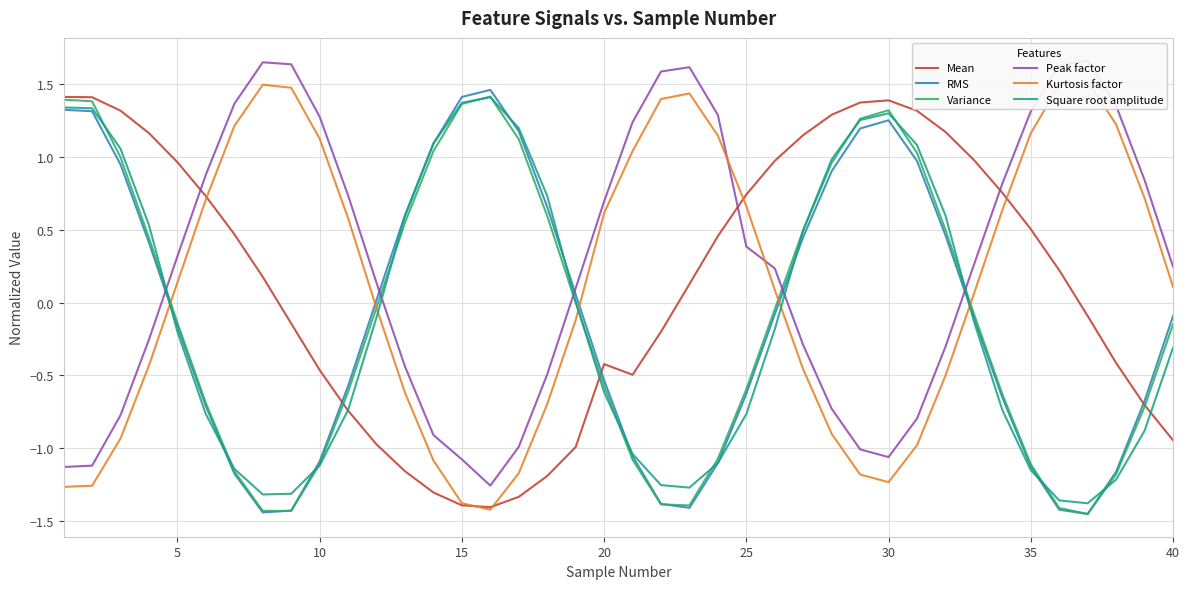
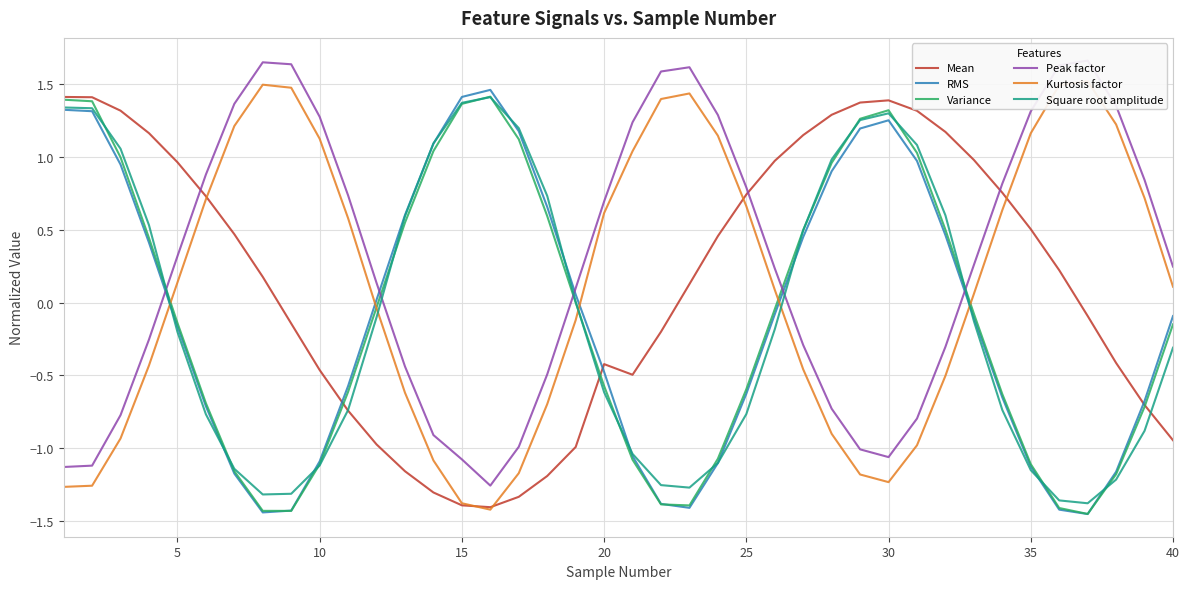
  {
    "Mean": {
      "5": 0.96,
      "10": -0.46,
      "20": -0.42,
      "25": 0.74,
      "30": 1.39,
      "35": 0.50,
      "40": -0.95
    },
    "RMS": {
      "5": -0.16,
      "10": -1.09,
      "15": 1.41,
-     "20": -0.53,
+     "20": -0.48,
      "25": -0.63,
      "30": 1.25,
      "40": -0.09
    },
    "Peak factor": {
      "5": 0.32,
      "10": 1.28,
      "15": -1.08,
      "20": 0.69,
-     "25": 0.38,
+     "25": 0.79,
      "30": -1.06,
      "35": 1.31,
      "40": 0.25
    },
    "Kurtosis factor": {
      "5": 0.14,
      "10": 1.13,
      "20": 0.61,
      "25": 0.66,
      "30": -1.24,
      "35": 1.16,
      "40": 0.11
    }
  }
